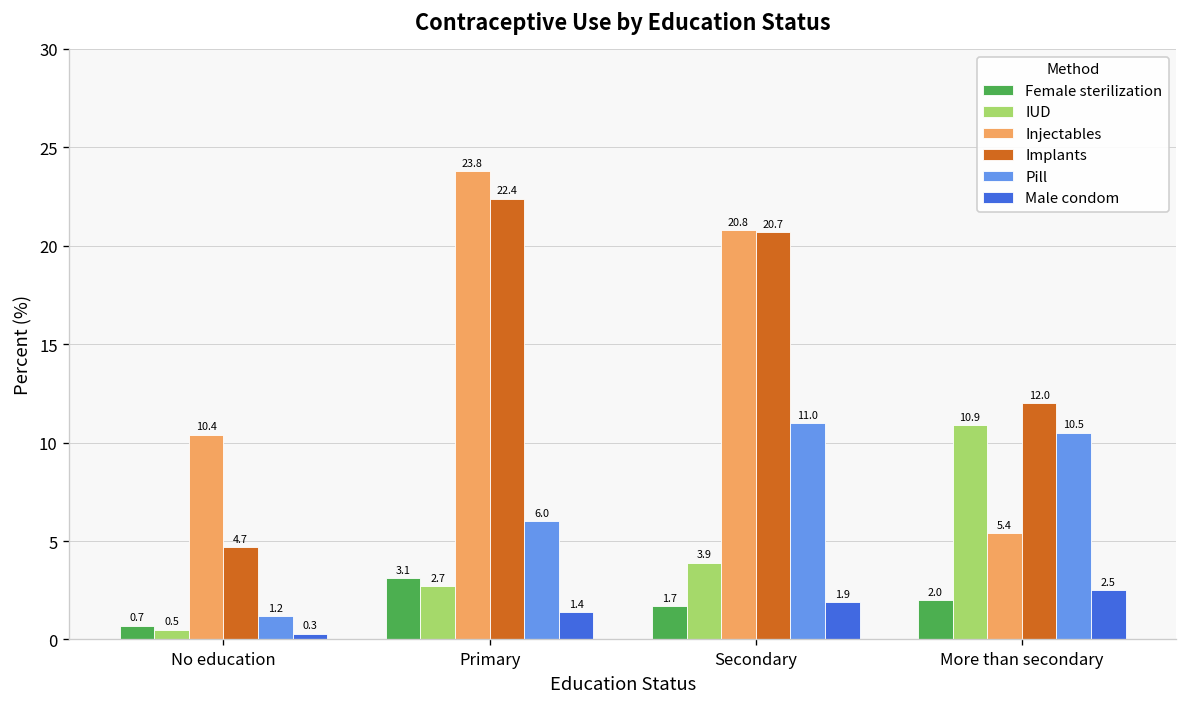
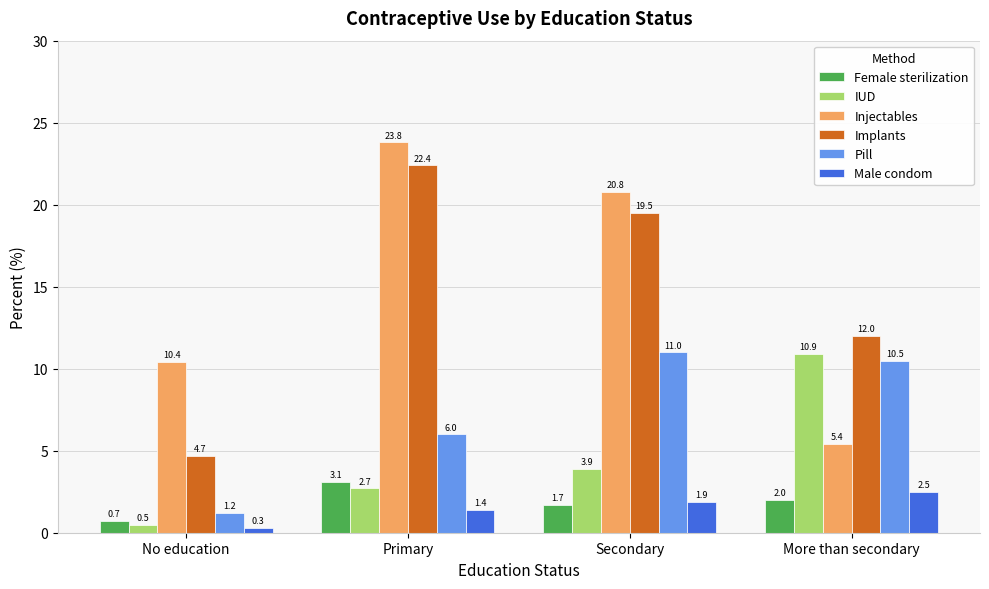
  {
    "Female sterilization": {
      "No education": 0.7,
      "Primary": 3.1,
      "Secondary": 1.7,
      "More than secondary": 2.0
    },
    "IUD": {
      "No education": 0.5,
      "Primary": 2.7,
      "Secondary": 3.9,
      "More than secondary": 10.9
    },
    "Injectables": {
      "No education": 10.4,
      "Primary": 23.8,
      "Secondary": 20.8,
      "More than secondary": 5.4
    },
    "Implants": {
      "No education": 4.7,
      "Primary": 22.4,
-     "Secondary": 20.7,
+     "Secondary": 19.5,
      "More than secondary": 12.0
    }
  }
